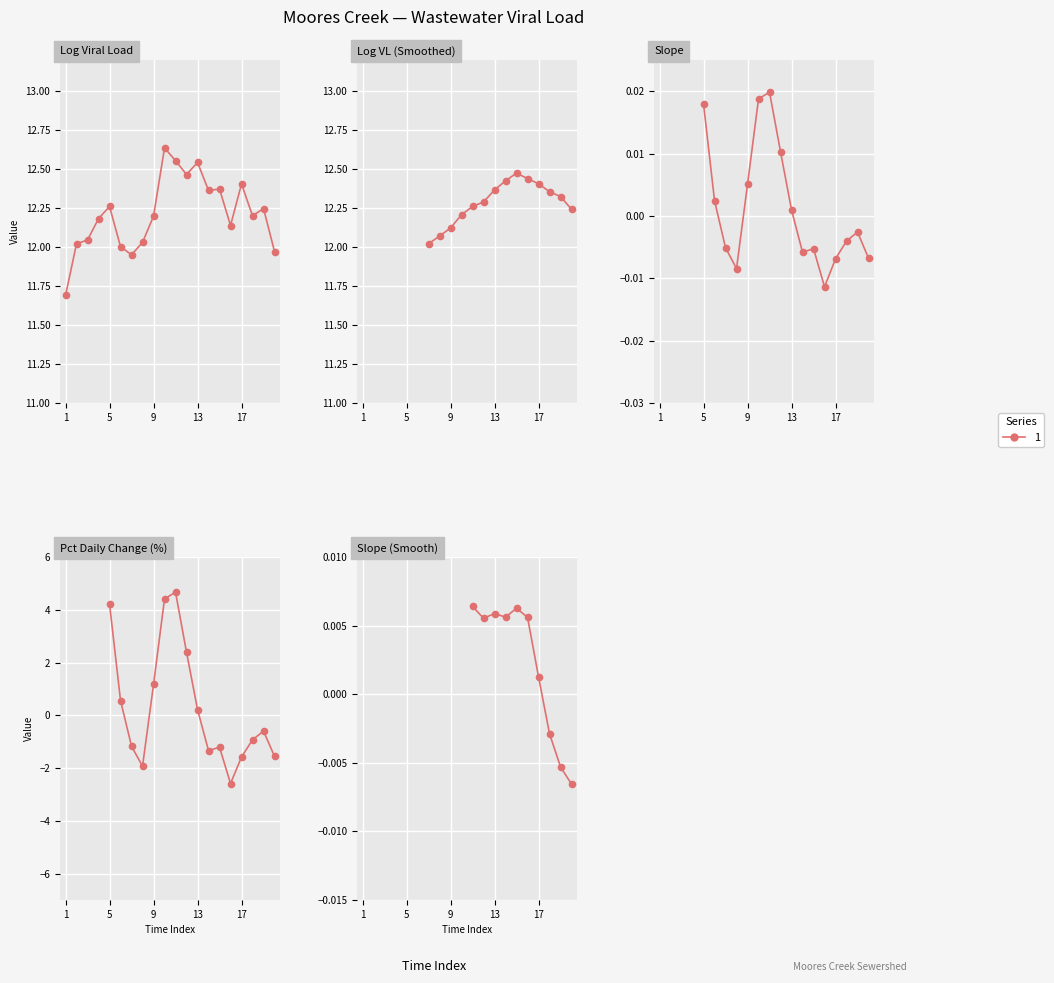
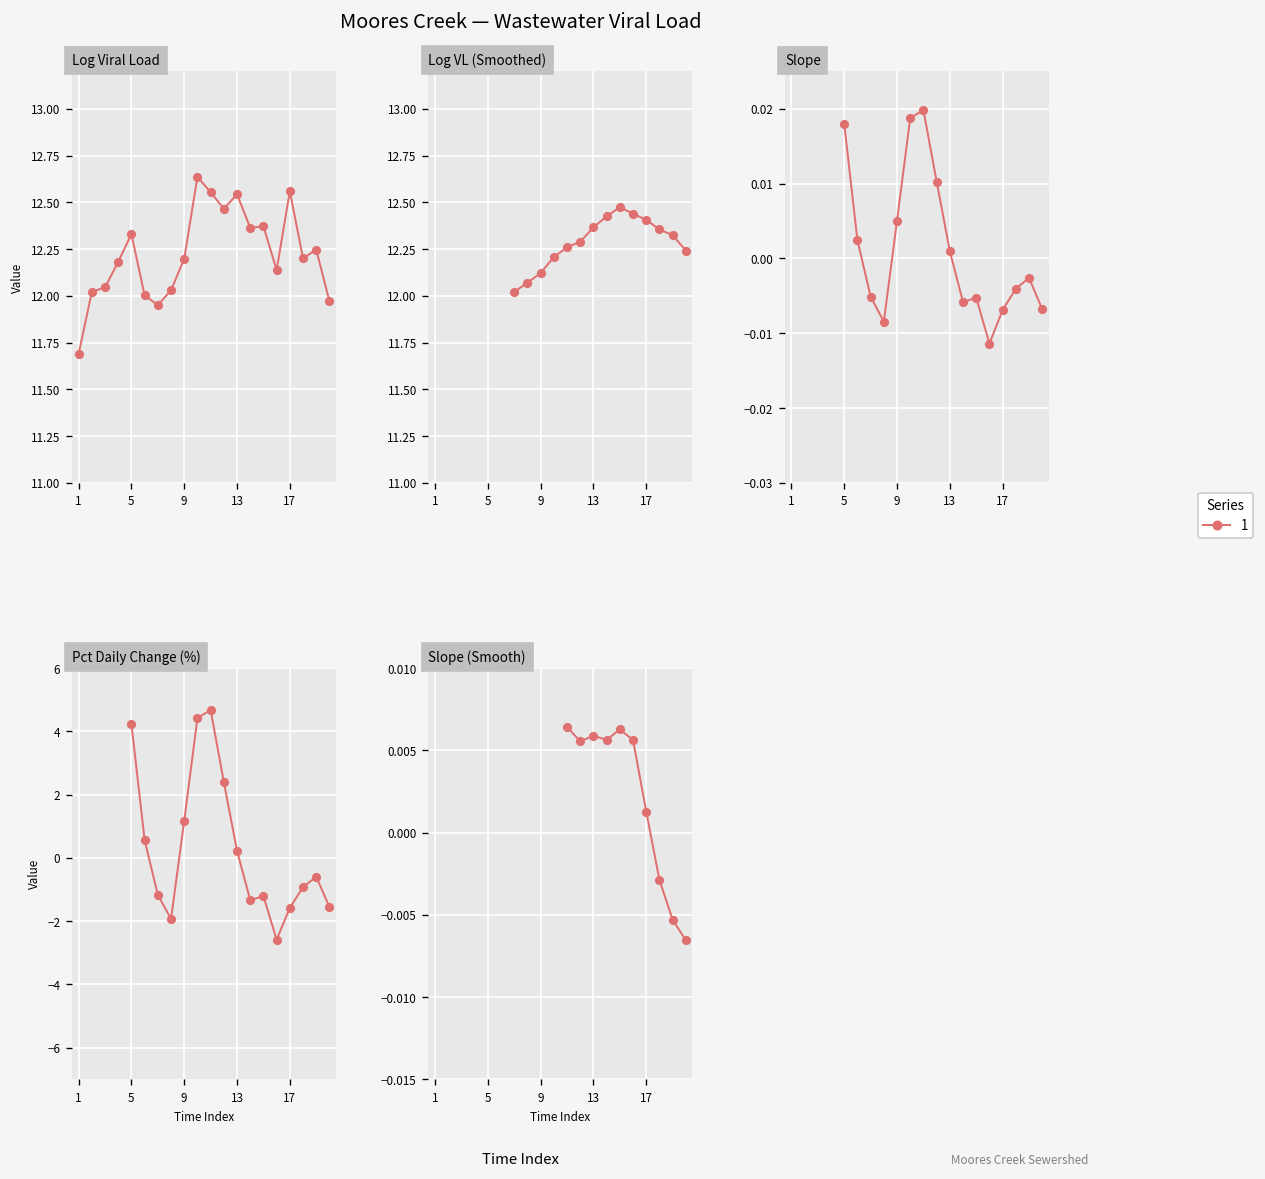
  {
    "Log Viral Load": {
      "1": 11.69,
-     "5": 12.26,
+     "5": 12.33,
      "9": 12.20,
      "13": 12.54,
-     "17": 12.41
+     "17": 12.56
    }
  }
